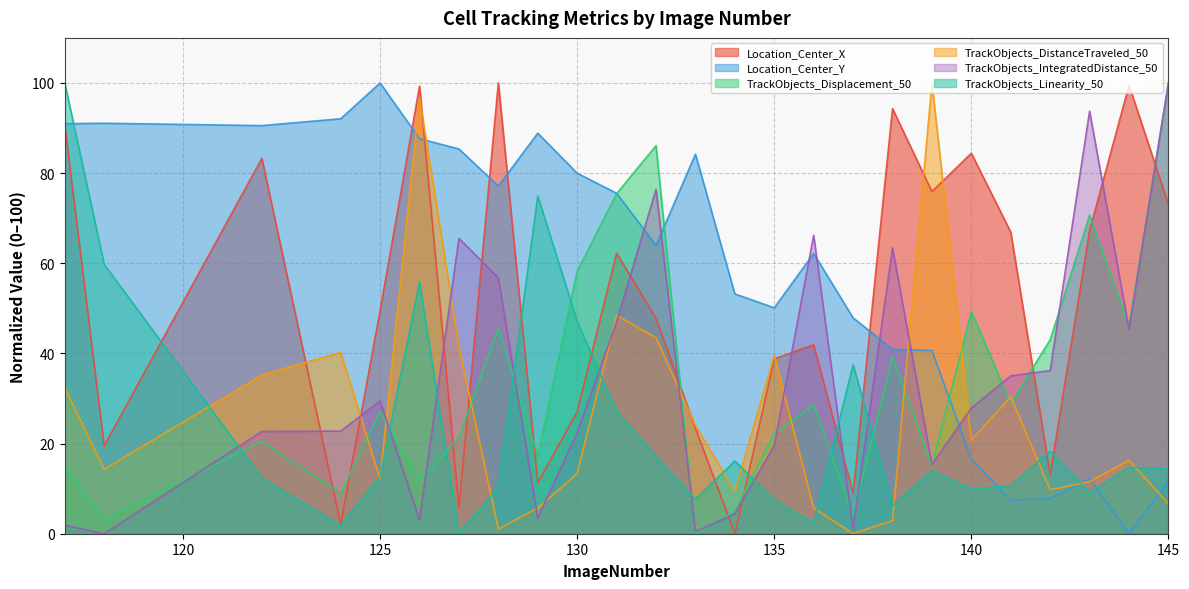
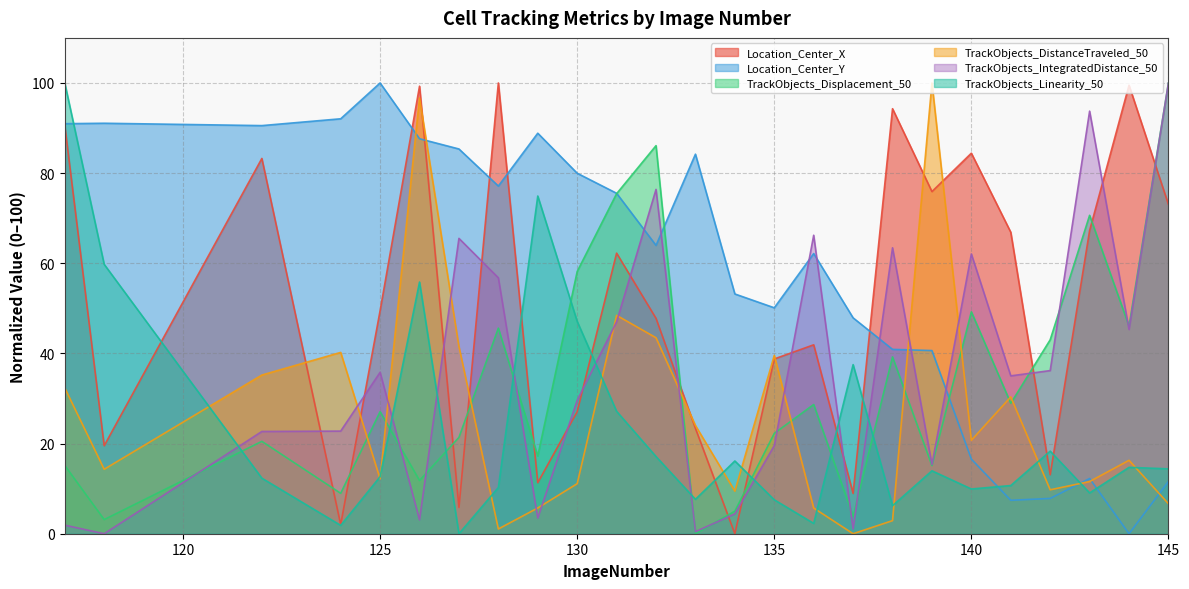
  {
    "Location_Center_X": {
      "125": 49,
      "130": 27,
      "135": 39,
      "140": 84,
      "145": 73
    },
    "TrackObjects_DistanceTraveled_50": {
-     "130": 13,
+     "130": 11,
      "135": 40,
      "140": 21,
      "145": 7
    },
    "TrackObjects_IntegratedDistance_50": {
-     "125": 29,
-     "130": 22,
+     "125": 36,
+     "130": 30,
      "135": 20,
-     "140": 28
+     "140": 62
    }
  }
